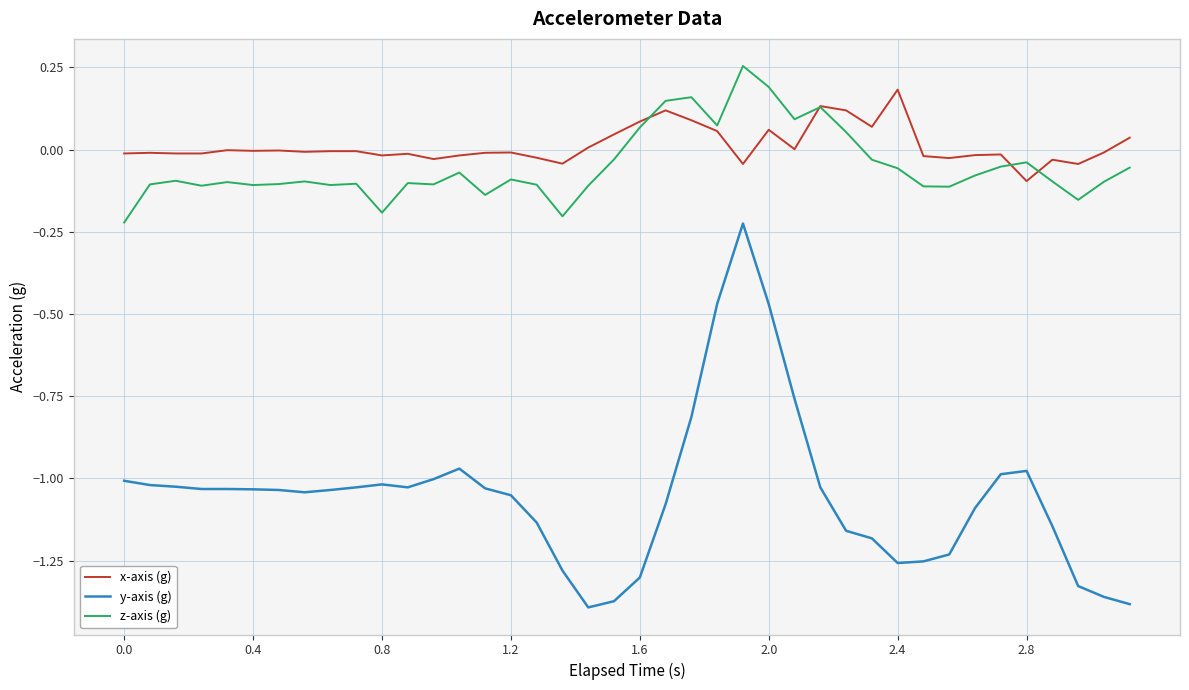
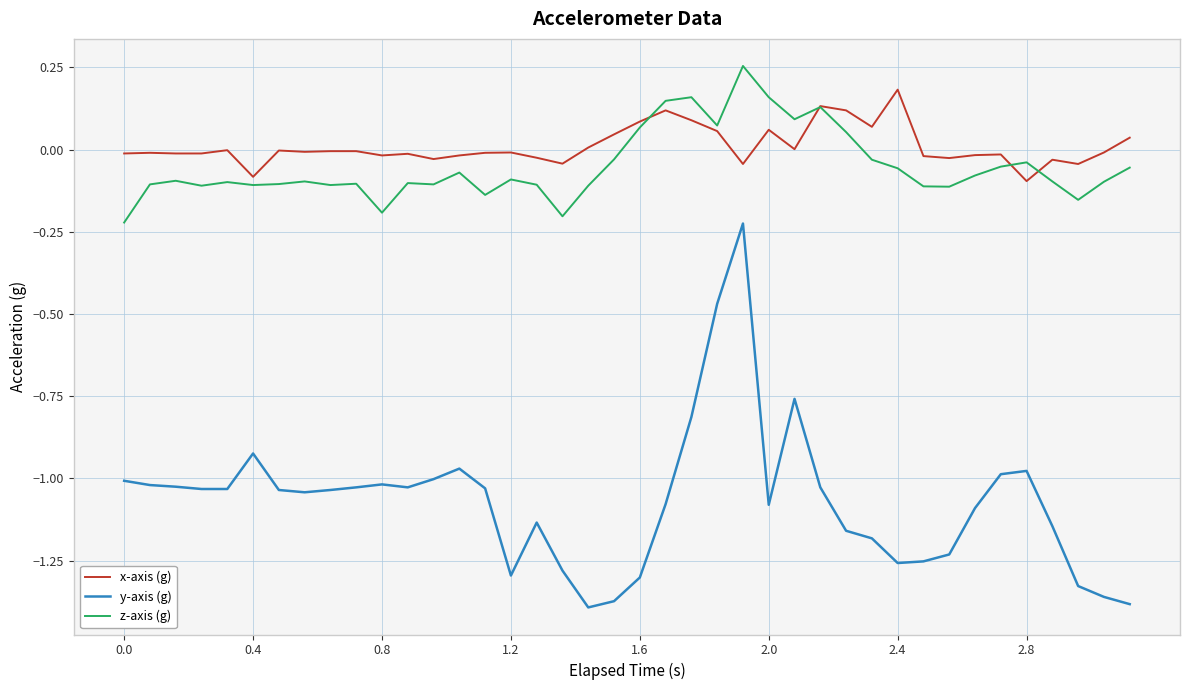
  {
    "x-axis (g)": {
      "0.0": -0.01,
-     "0.4": 0.00,
+     "0.4": -0.08,
      "0.8": -0.02,
      "1.2": -0.01,
      "1.6": 0.09,
      "2.0": 0.06,
      "2.4": 0.18,
      "2.8": -0.10
    },
    "y-axis (g)": {
      "0.0": -1.01,
-     "0.4": -1.03,
+     "0.4": -0.92,
      "0.8": -1.02,
-     "1.2": -1.05,
+     "1.2": -1.30,
      "1.6": -1.30,
-     "2.0": -0.47,
+     "2.0": -1.08,
      "2.4": -1.26,
      "2.8": -0.98
    },
    "z-axis (g)": {
      "0.0": -0.22,
      "0.4": -0.11,
      "0.8": -0.19,
      "1.2": -0.09,
      "1.6": 0.07,
-     "2.0": 0.19,
+     "2.0": 0.16,
      "2.4": -0.06,
      "2.8": -0.04
    }
  }
